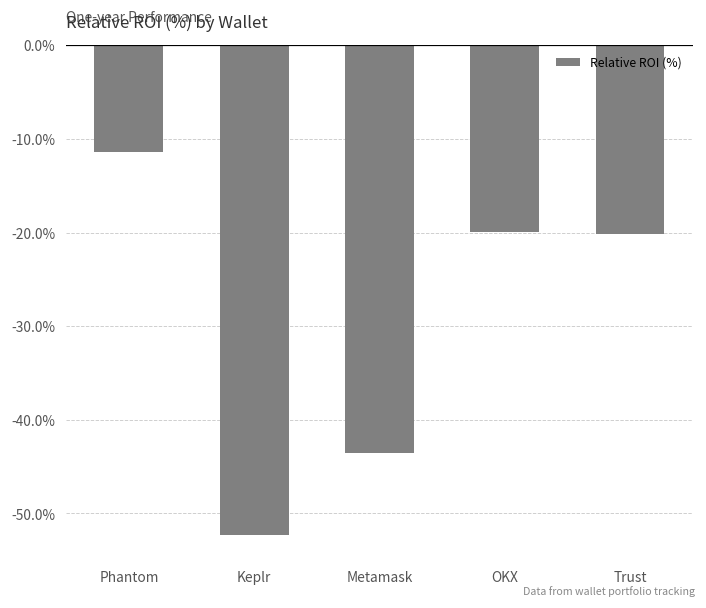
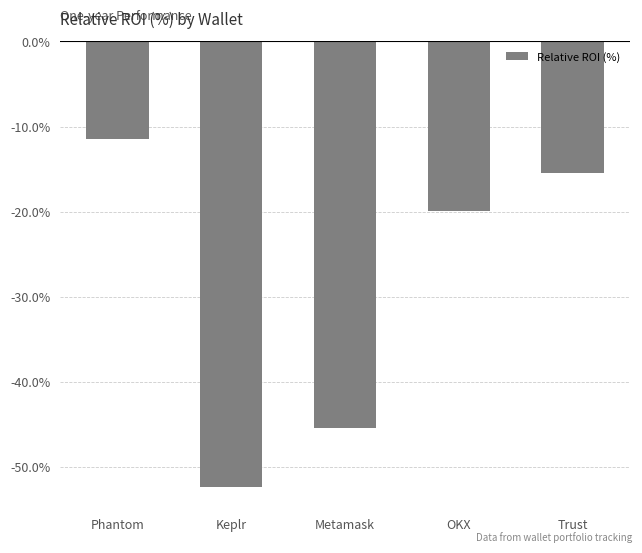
  {
    "Phantom": "-11%",
    "Keplr": "-52%",
-   "Metamask": "-44%",
+   "Metamask": "-45%",
    "OKX": "-20%",
-   "Trust": "-20%"
+   "Trust": "-15%"
  }
